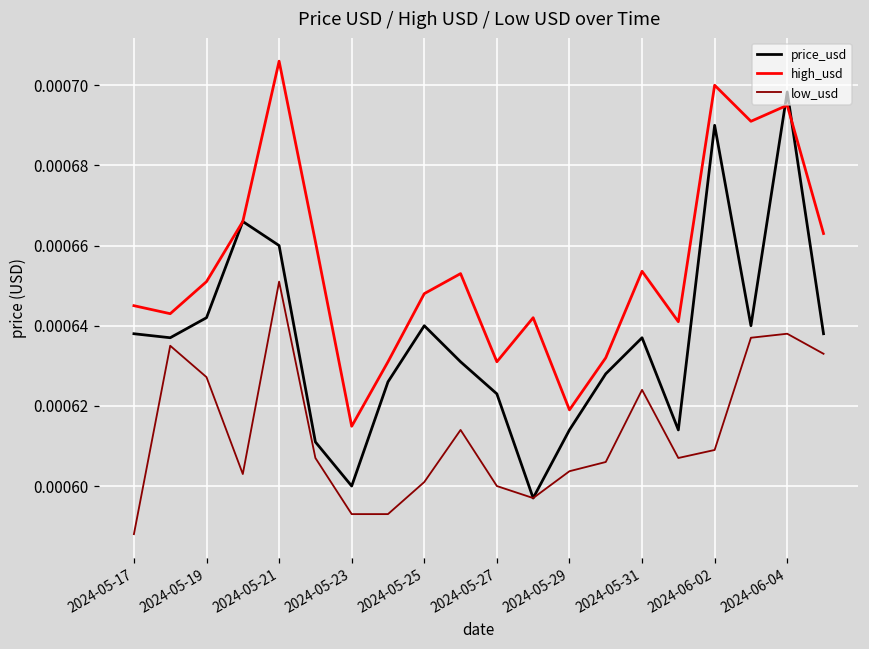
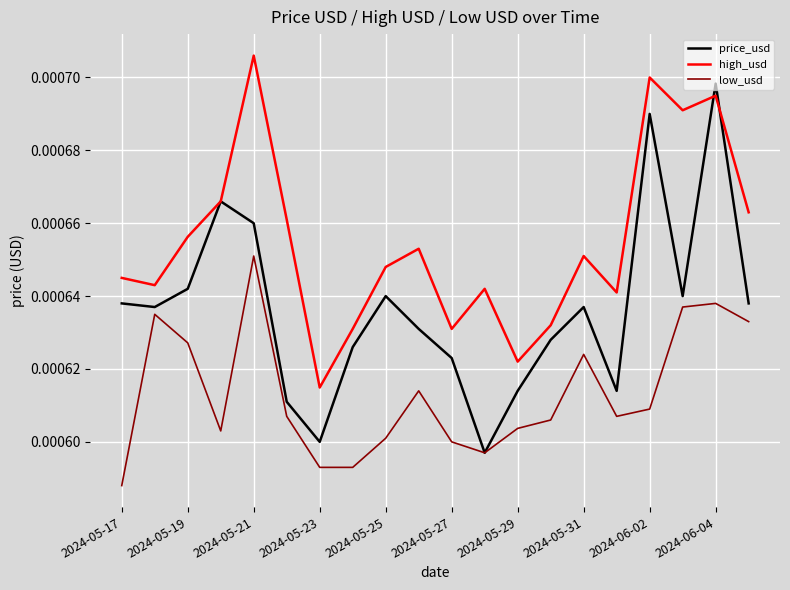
  {
    "price_usd": {
      "2024-05-17": 0.000638,
      "2024-05-19": 0.000642,
      "2024-05-21": 0.000660,
      "2024-05-23": 0.000600,
      "2024-05-25": 0.000640,
      "2024-05-27": 0.000623,
      "2024-05-29": 0.000614,
      "2024-05-31": 0.000637,
      "2024-06-02": 0.000690
    },
    "high_usd": {
      "2024-05-17": 0.000645,
-     "2024-05-19": 0.000651,
+     "2024-05-19": 0.000656,
      "2024-05-21": 0.000706,
      "2024-05-23": 0.000615,
      "2024-05-25": 0.000648,
      "2024-05-27": 0.000631,
-     "2024-05-29": 0.000619,
-     "2024-05-31": 0.000654,
+     "2024-05-29": 0.000622,
+     "2024-05-31": 0.000651,
      "2024-06-02": 0.000700,
      "2024-06-04": 0.000695
    },
    "low_usd": {
      "2024-05-17": 0.000588,
      "2024-05-19": 0.000627,
      "2024-05-21": 0.000651,
      "2024-05-23": 0.000593,
      "2024-05-25": 0.000601,
      "2024-05-27": 0.000600,
      "2024-05-29": 0.000604,
      "2024-05-31": 0.000624,
      "2024-06-02": 0.000609,
      "2024-06-04": 0.000638
    }
  }
